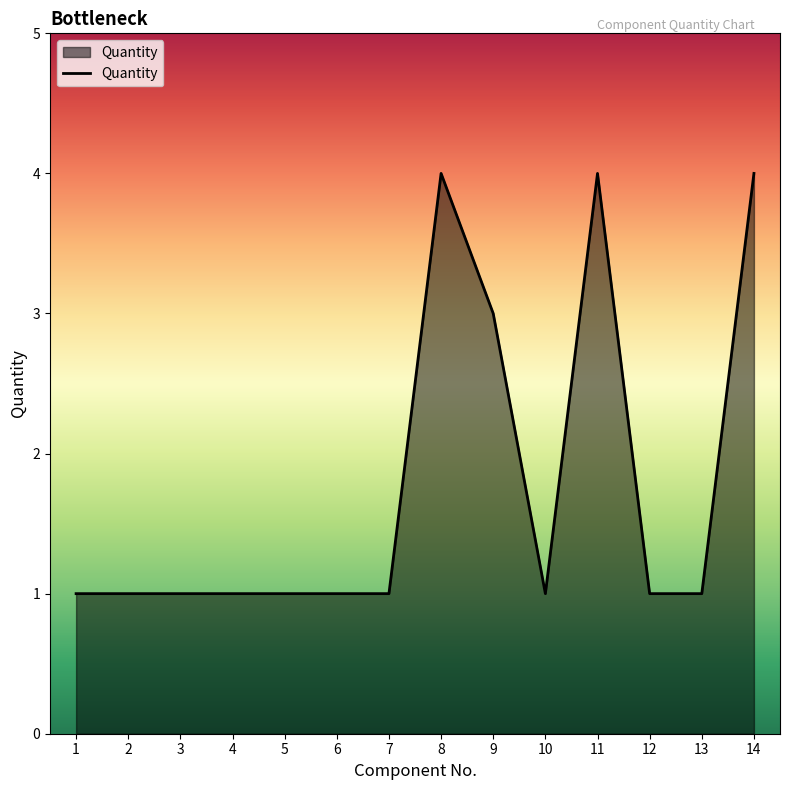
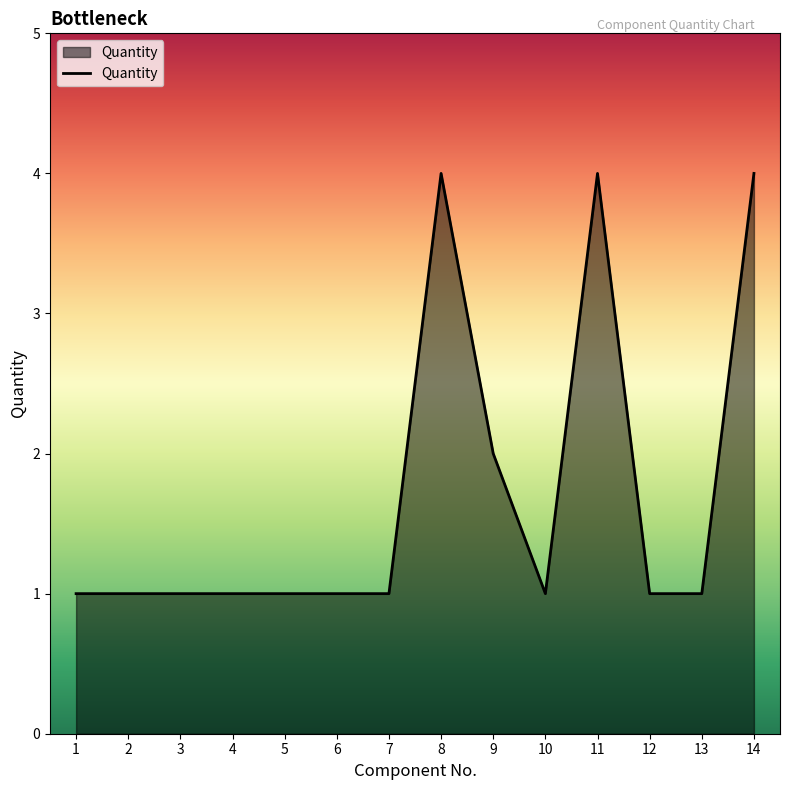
  {
    "1": 1,
    "2": 1,
    "3": 1,
    "4": 1,
    "5": 1,
    "6": 1,
    "7": 1,
    "8": 4,
-   "9": 3,
+   "9": 2,
    "10": 1,
    "11": 4,
    "12": 1,
    "13": 1,
    "14": 4
  }
